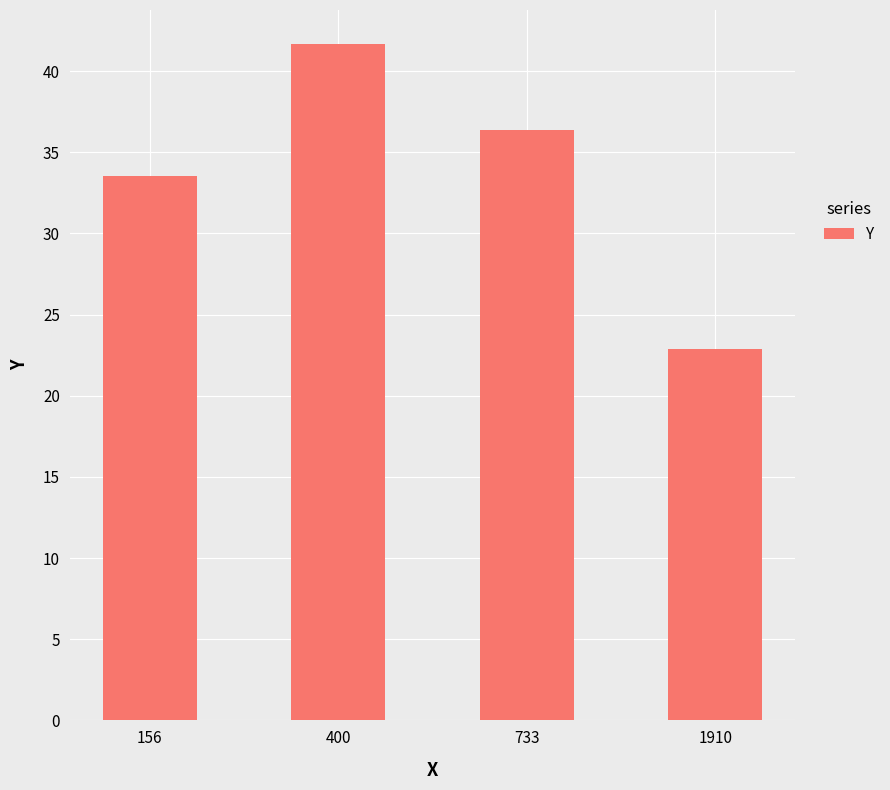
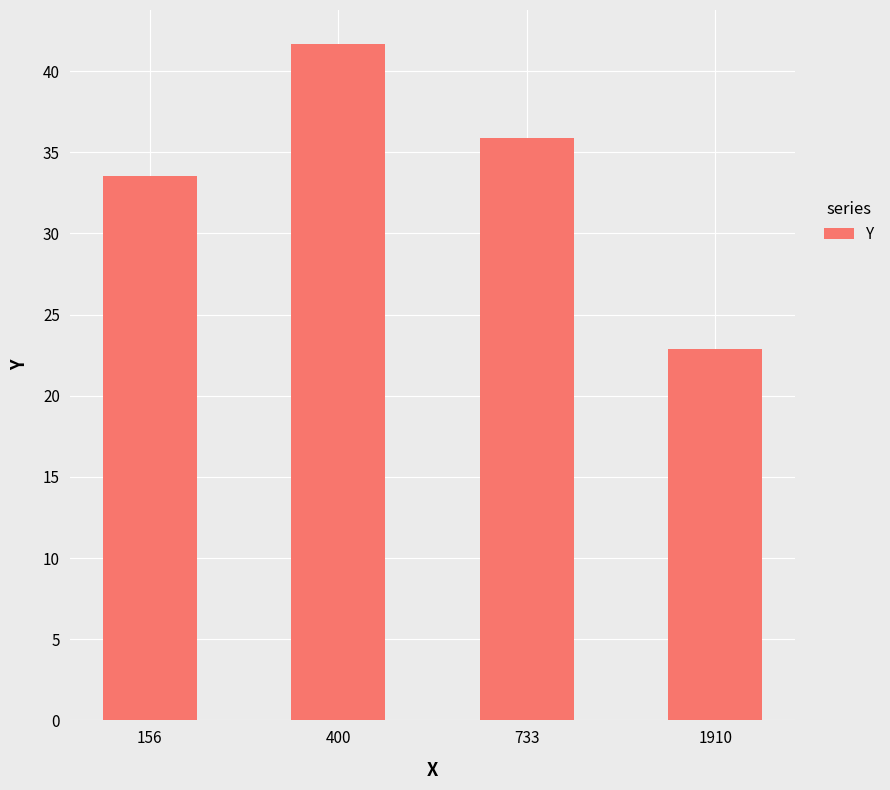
  {
    "156": 33.5,
    "400": 41.7,
-   "733": 36.4,
+   "733": 35.9,
    "1910": 22.9
  }
